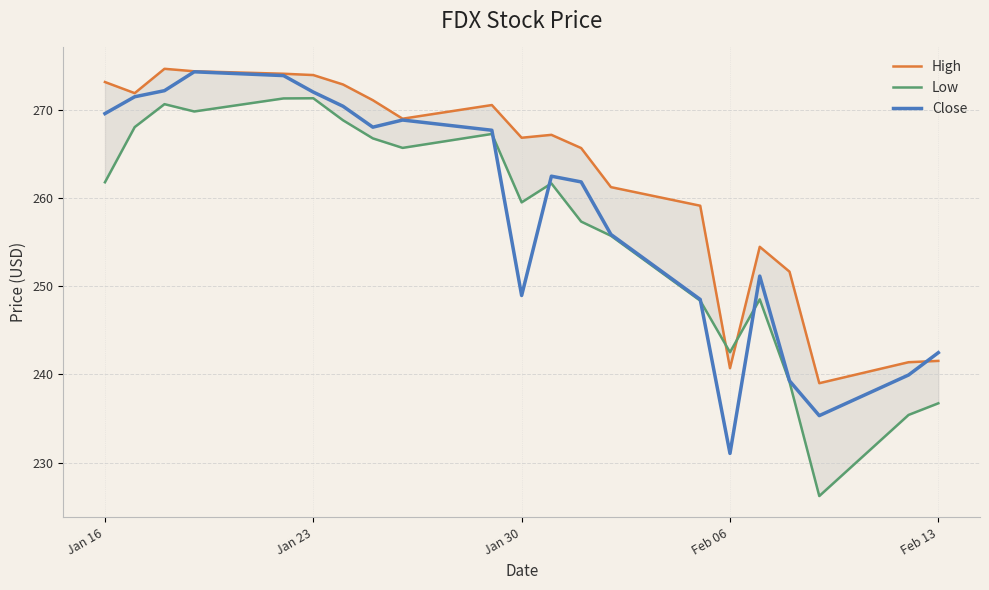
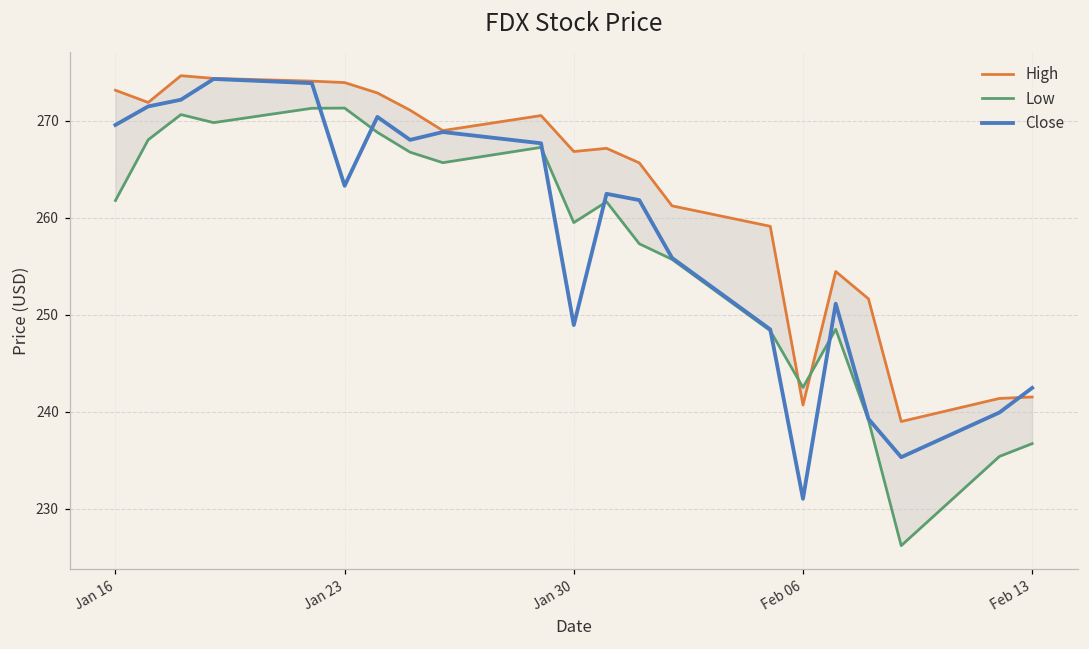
  {
    "High": {
      "Feb 06": 241
    },
    "Close": {
      "Jan 16": 270,
-     "Jan 23": 272,
+     "Jan 23": 263,
      "Jan 30": 249,
      "Feb 06": 231,
      "Feb 13": 242
    }
  }
